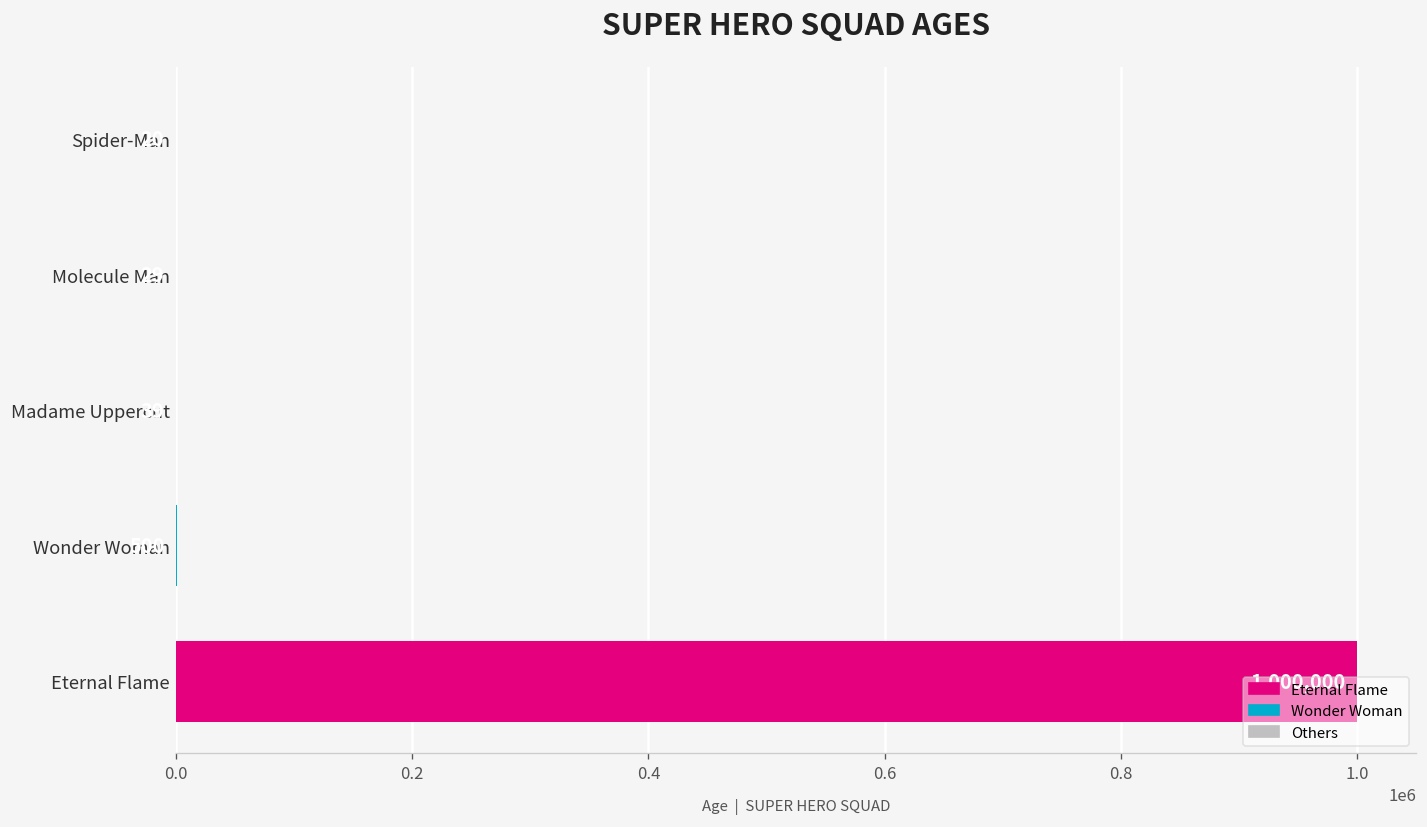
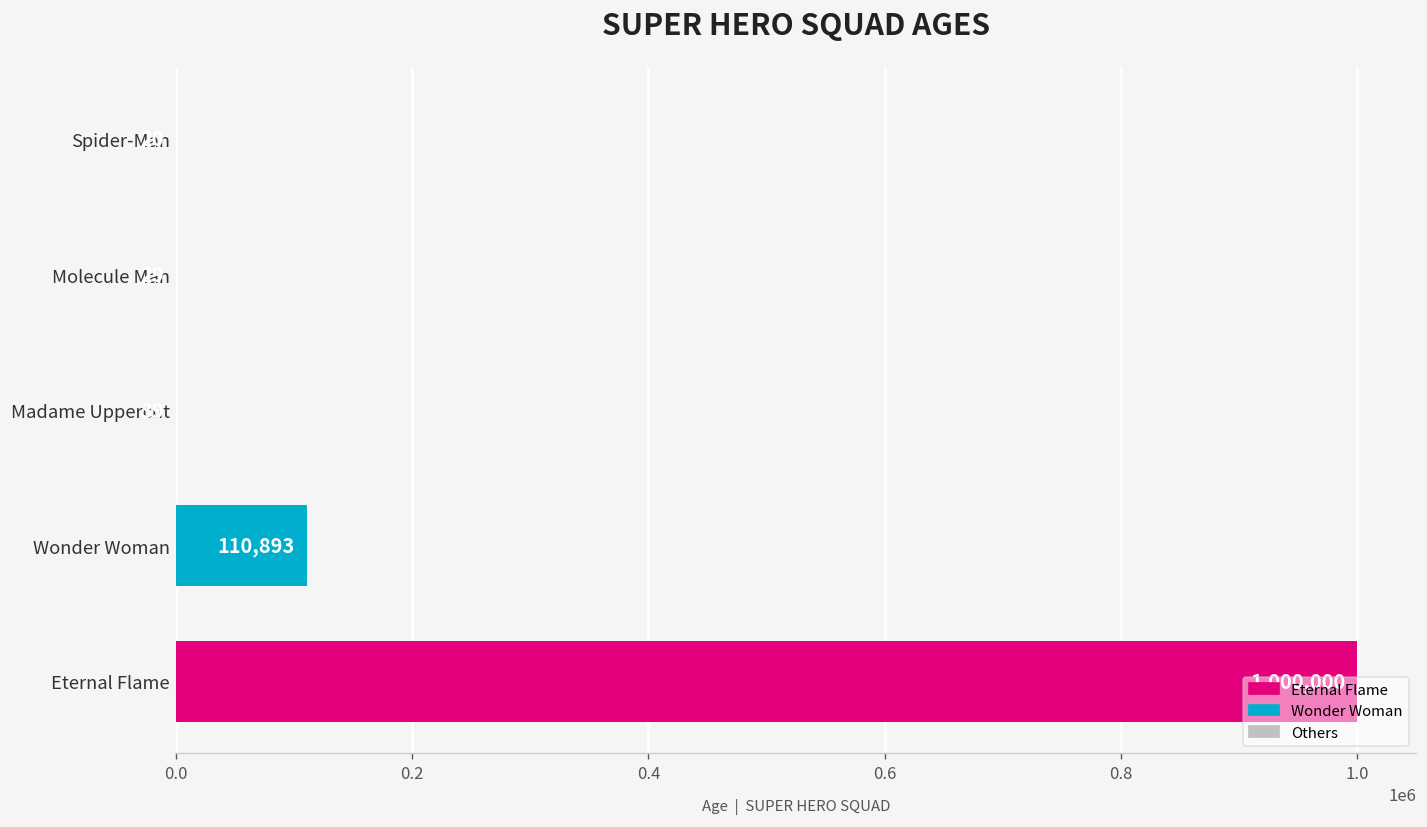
  {
-   "Wonder Woman": 0
+   "Wonder Woman": 110000
  }
